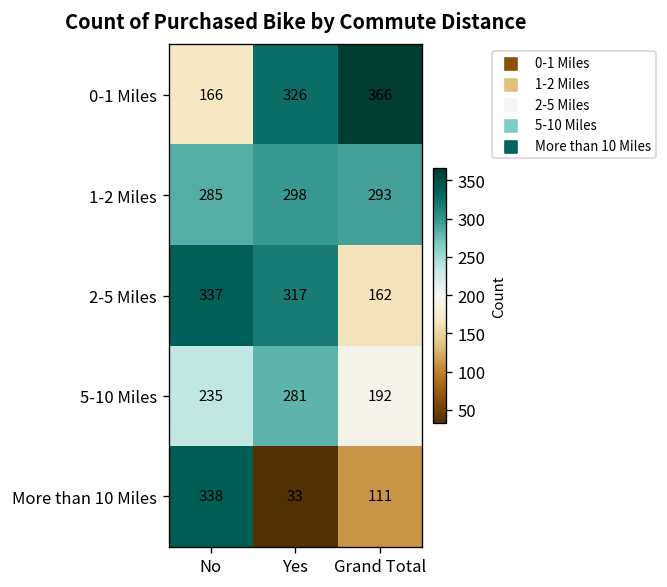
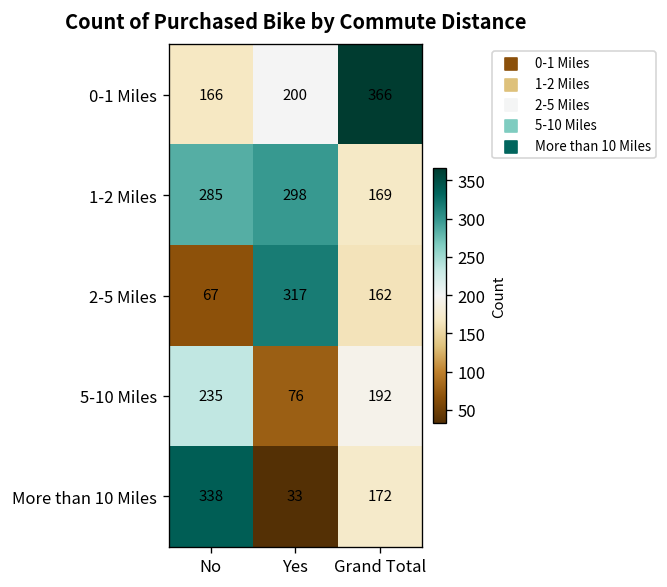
  {
    "0-1 Miles": {
      "No": 166,
-     "Yes": 326,
+     "Yes": 200,
      "Grand Total": 366
    },
    "1-2 Miles": {
      "No": 285,
      "Yes": 298,
-     "Grand Total": 293
+     "Grand Total": 169
    },
    "2-5 Miles": {
-     "No": 337,
+     "No": 67,
      "Yes": 317,
      "Grand Total": 162
    },
    "5-10 Miles": {
      "No": 235,
-     "Yes": 281,
+     "Yes": 76,
      "Grand Total": 192
    },
    "More than 10 Miles": {
      "No": 338,
      "Yes": 33,
-     "Grand Total": 111
+     "Grand Total": 172
    }
  }
